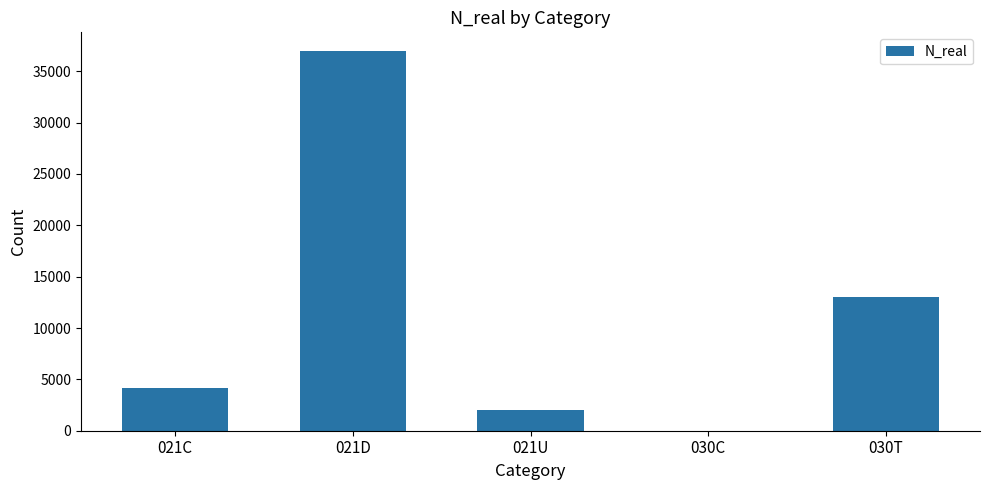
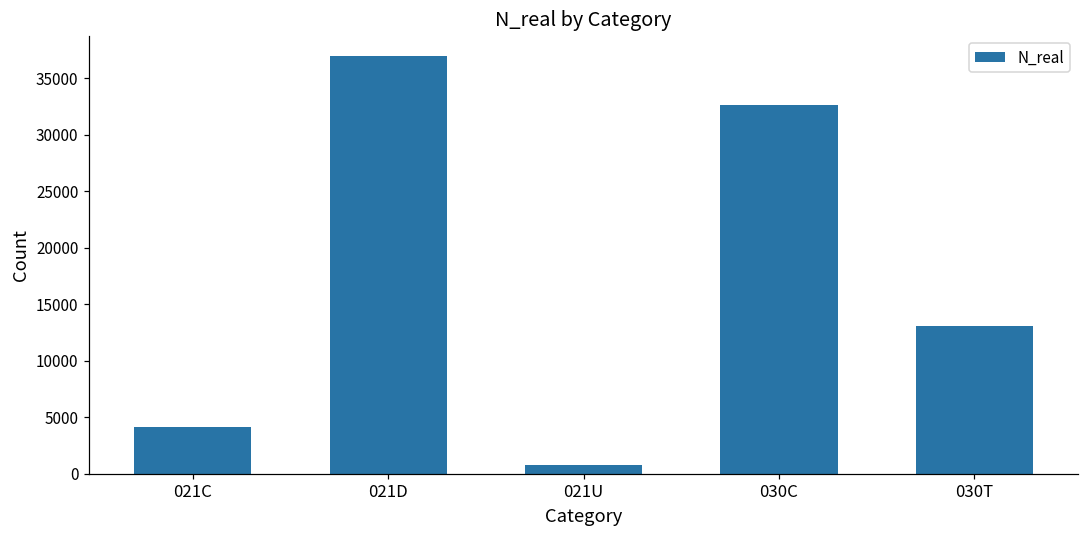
  {
    "021C": 4200,
    "021D": 36900,
-   "021U": 2000,
-   "030C": 0,
+   "021U": 800,
+   "030C": 32600,
    "030T": 13100
  }
